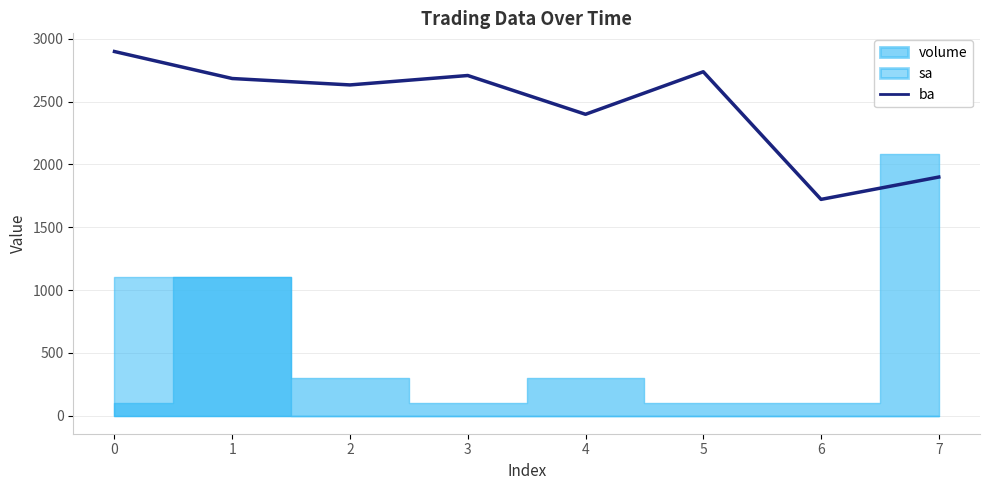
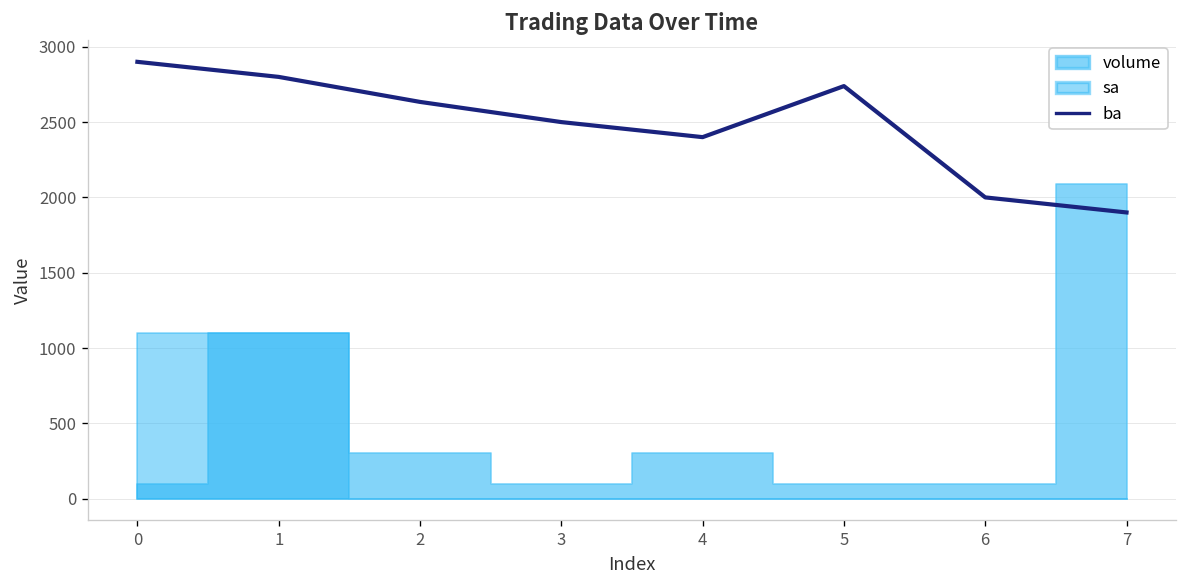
  {
    "ba": {
      "0": 2900,
-     "1": 2690,
+     "1": 2800,
      "2": 2630,
-     "3": 2710,
+     "3": 2500,
      "4": 2400,
      "5": 2740,
-     "6": 1720,
+     "6": 2000,
      "7": 1900
    }
  }
